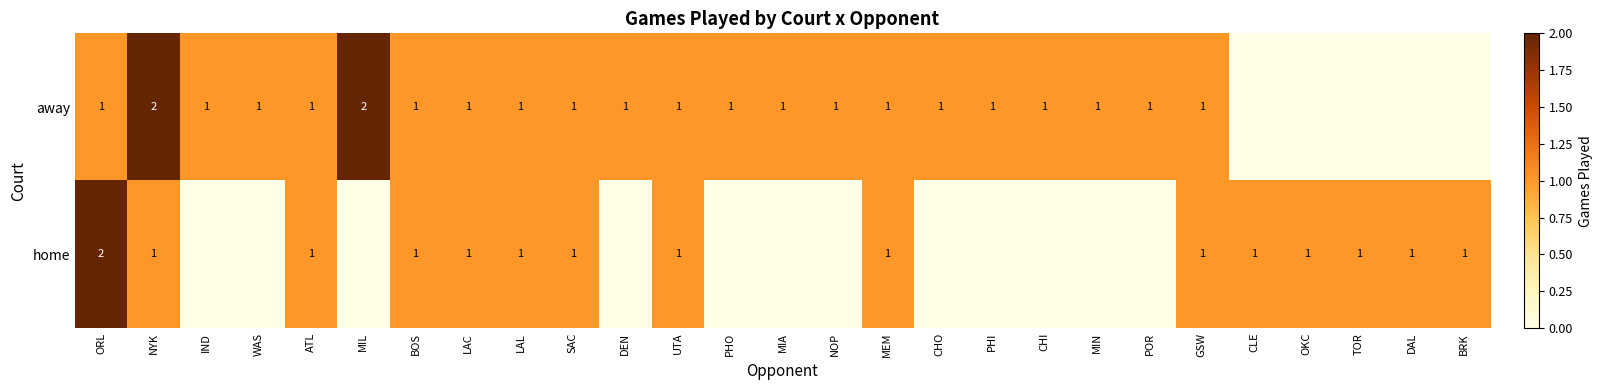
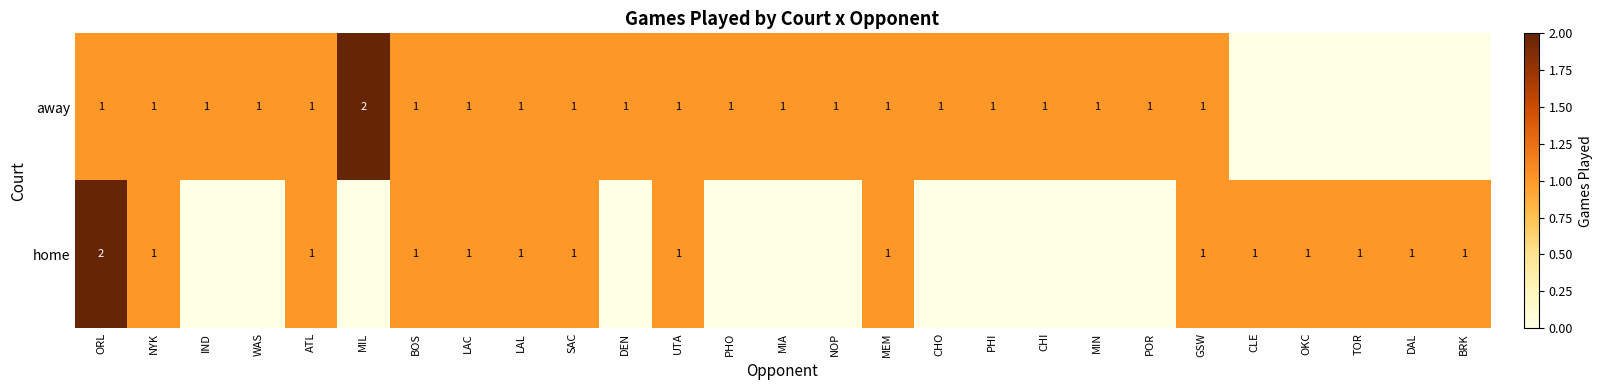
  {
    "away": {
      "ORL": 1,
-     "NYK": 2,
+     "NYK": 1,
      "IND": 1,
      "WAS": 1,
      "ATL": 1,
      "MIL": 2,
      "BOS": 1,
      "LAC": 1,
      "LAL": 1,
      "SAC": 1,
      "DEN": 1,
      "UTA": 1,
      "PHO": 1,
      "MIA": 1,
      "NOP": 1,
      "MEM": 1,
      "CHO": 1,
      "PHI": 1,
      "CHI": 1,
      "MIN": 1,
      "POR": 1,
      "GSW": 1
    },
    "home": {
      "ORL": 2,
      "NYK": 1,
      "ATL": 1,
      "BOS": 1,
      "LAC": 1,
      "LAL": 1,
      "SAC": 1,
      "UTA": 1,
      "MEM": 1,
      "GSW": 1,
      "CLE": 1,
      "OKC": 1,
      "TOR": 1,
      "DAL": 1,
      "BRK": 1
    }
  }
